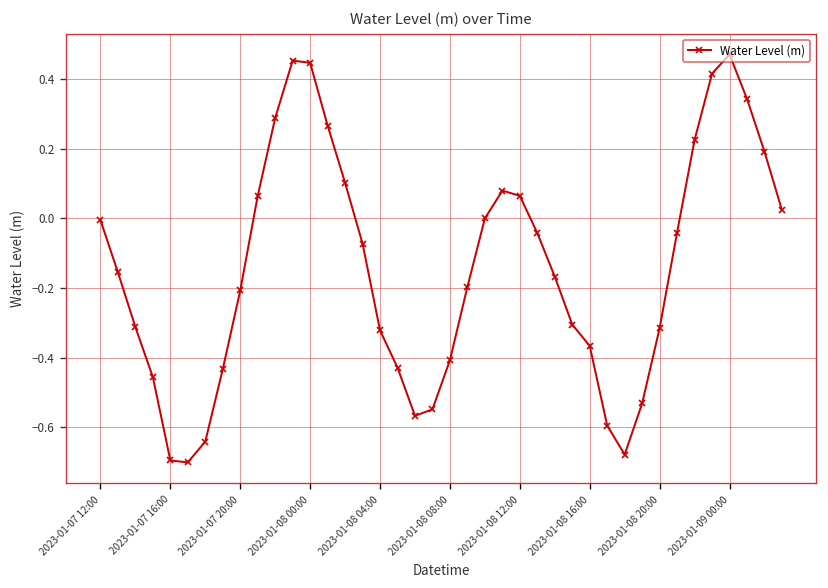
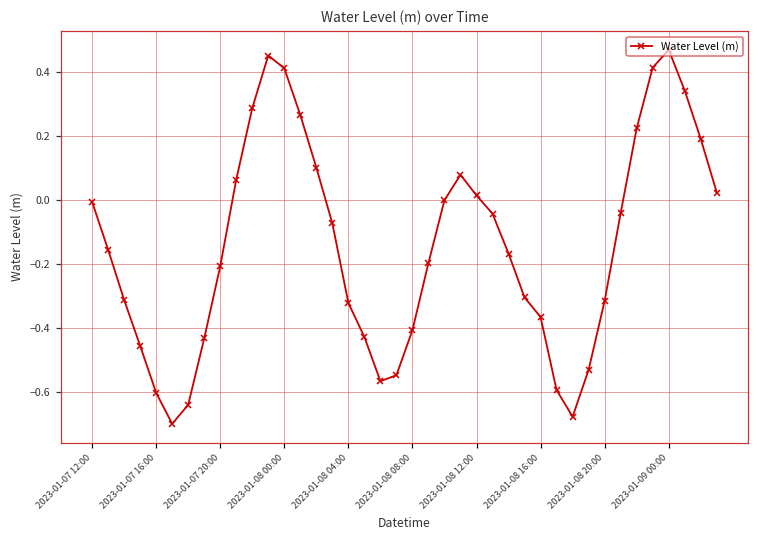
  {
    "2023-01-07 12:00": -0.01,
-   "2023-01-07 16:00": -0.69,
+   "2023-01-07 16:00": -0.60,
    "2023-01-07 20:00": -0.21,
-   "2023-01-08 00:00": 0.45,
+   "2023-01-08 00:00": 0.41,
    "2023-01-08 04:00": -0.32,
    "2023-01-08 08:00": -0.41,
-   "2023-01-08 12:00": 0.06,
+   "2023-01-08 12:00": 0.01,
    "2023-01-08 16:00": -0.37,
    "2023-01-08 20:00": -0.32
  }
